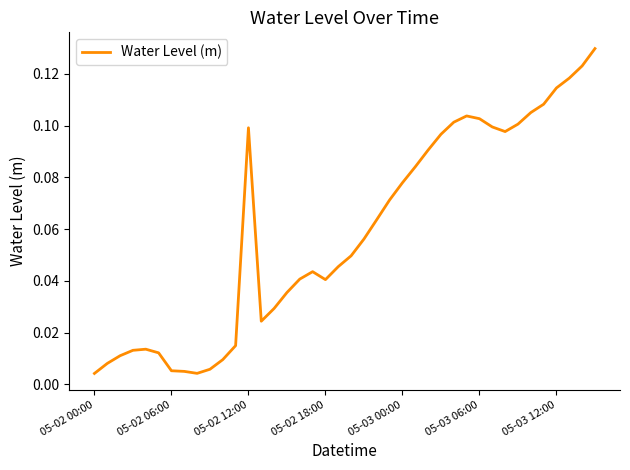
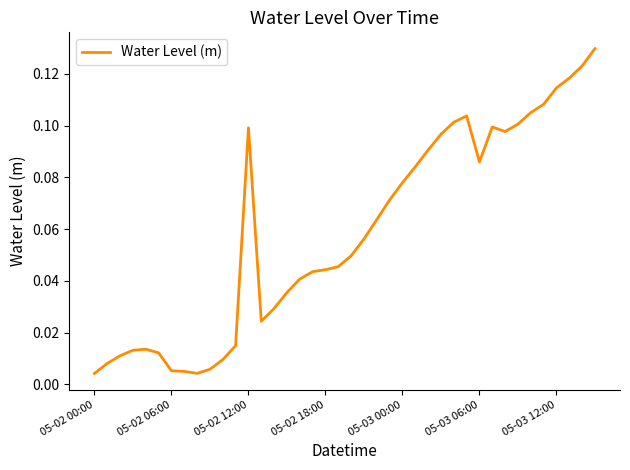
  {
    "05-02 00:00": 0.004,
    "05-02 06:00": 0.005,
    "05-02 12:00": 0.099,
-   "05-02 18:00": 0.041,
+   "05-02 18:00": 0.044,
    "05-03 00:00": 0.078,
-   "05-03 06:00": 0.103,
+   "05-03 06:00": 0.086,
    "05-03 12:00": 0.115
  }
